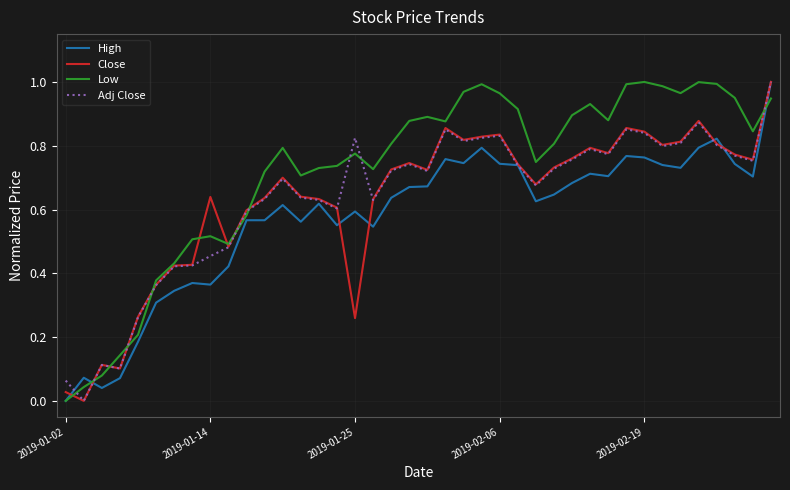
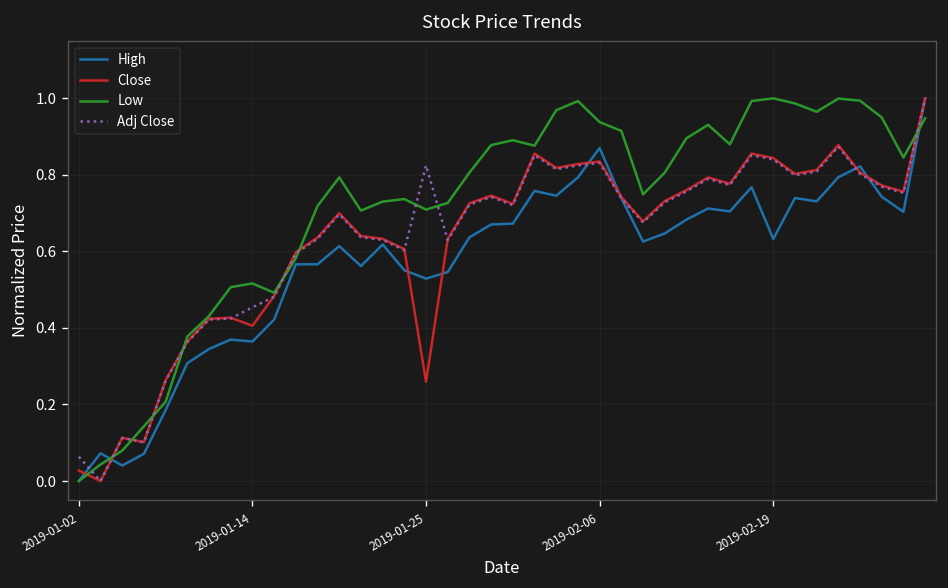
  {
    "High": {
      "2019-01-14": 0.36,
-     "2019-01-25": 0.59,
-     "2019-02-06": 0.74,
-     "2019-02-19": 0.76
+     "2019-01-25": 0.53,
+     "2019-02-06": 0.87,
+     "2019-02-19": 0.63
    },
    "Close": {
      "2019-01-02": 0.03,
-     "2019-01-14": 0.64,
+     "2019-01-14": 0.41,
      "2019-01-25": 0.26
    },
    "Low": {
      "2019-01-14": 0.52,
-     "2019-01-25": 0.78,
-     "2019-02-06": 0.96,
+     "2019-01-25": 0.71,
+     "2019-02-06": 0.94,
      "2019-02-19": 1.00
    },
    "Adj Close": {
      "2019-01-02": 0.06,
      "2019-01-14": 0.45,
      "2019-01-25": 0.82
    }
  }
